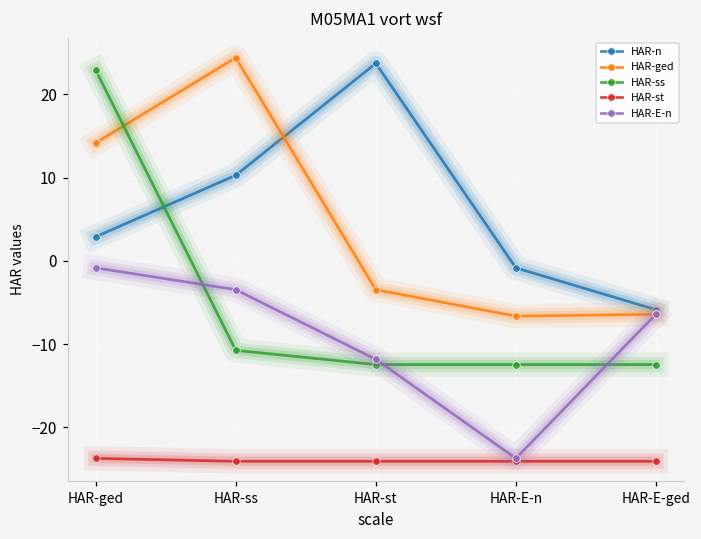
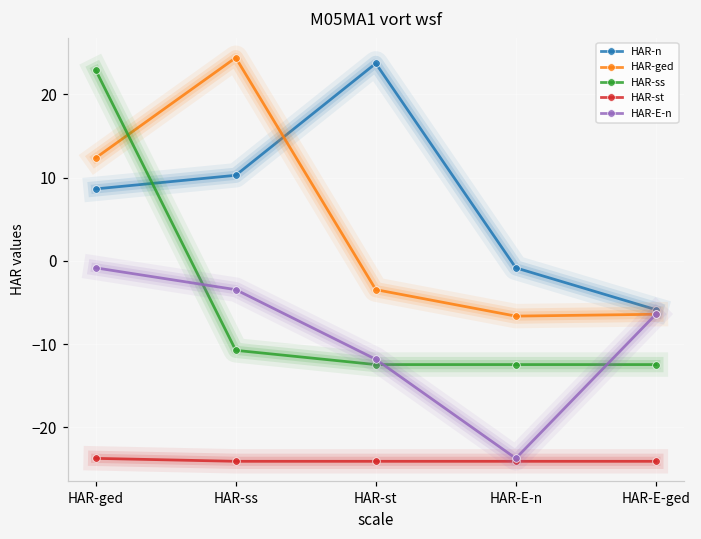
  {
    "HAR-n": {
-     "HAR-ged": 3,
+     "HAR-ged": 9,
      "HAR-ss": 10,
      "HAR-st": 24,
      "HAR-E-n": -1,
      "HAR-E-ged": -6
    },
    "HAR-ged": {
-     "HAR-ged": 14,
+     "HAR-ged": 12,
      "HAR-ss": 24,
      "HAR-st": -3,
      "HAR-E-n": -7
    },
    "HAR-ss": {
      "HAR-ged": 23,
      "HAR-ss": -11,
      "HAR-st": -12,
      "HAR-E-n": -12,
      "HAR-E-ged": -12
    },
    "HAR-st": {
      "HAR-ged": -24,
      "HAR-ss": -24,
      "HAR-st": -24,
      "HAR-E-n": -24,
      "HAR-E-ged": -24
    },
    "HAR-E-n": {
      "HAR-ged": -1,
      "HAR-ss": -3,
      "HAR-st": -12,
      "HAR-E-n": -24
    }
  }
